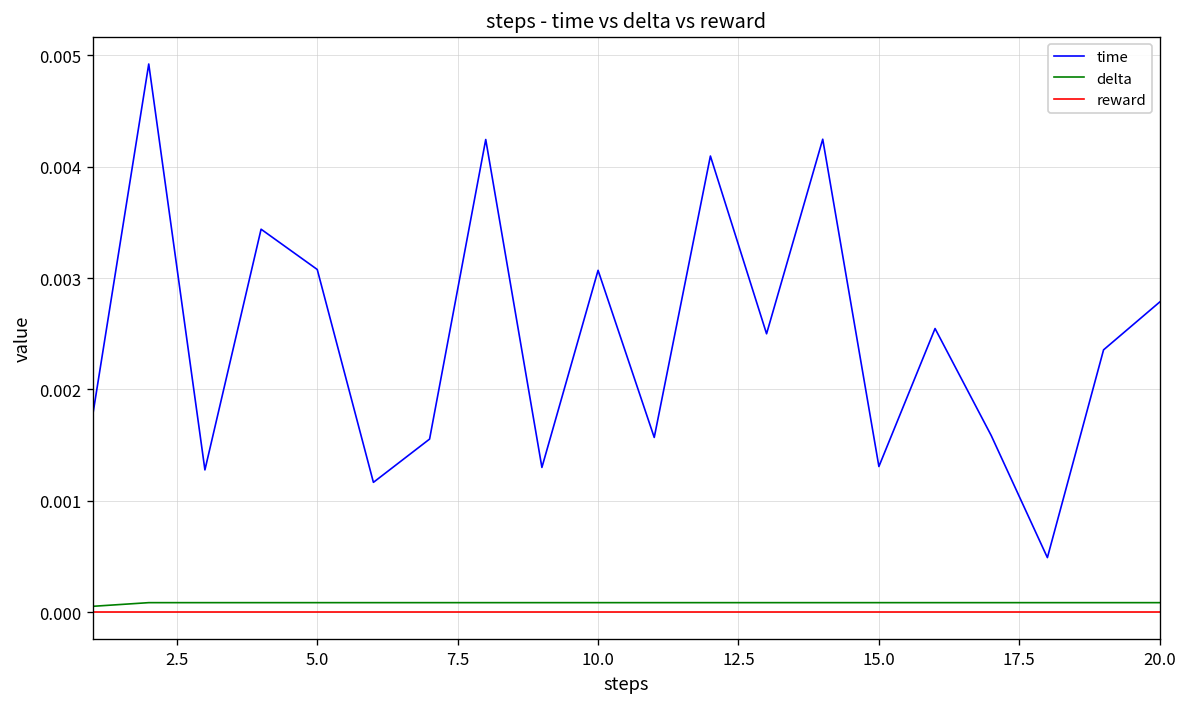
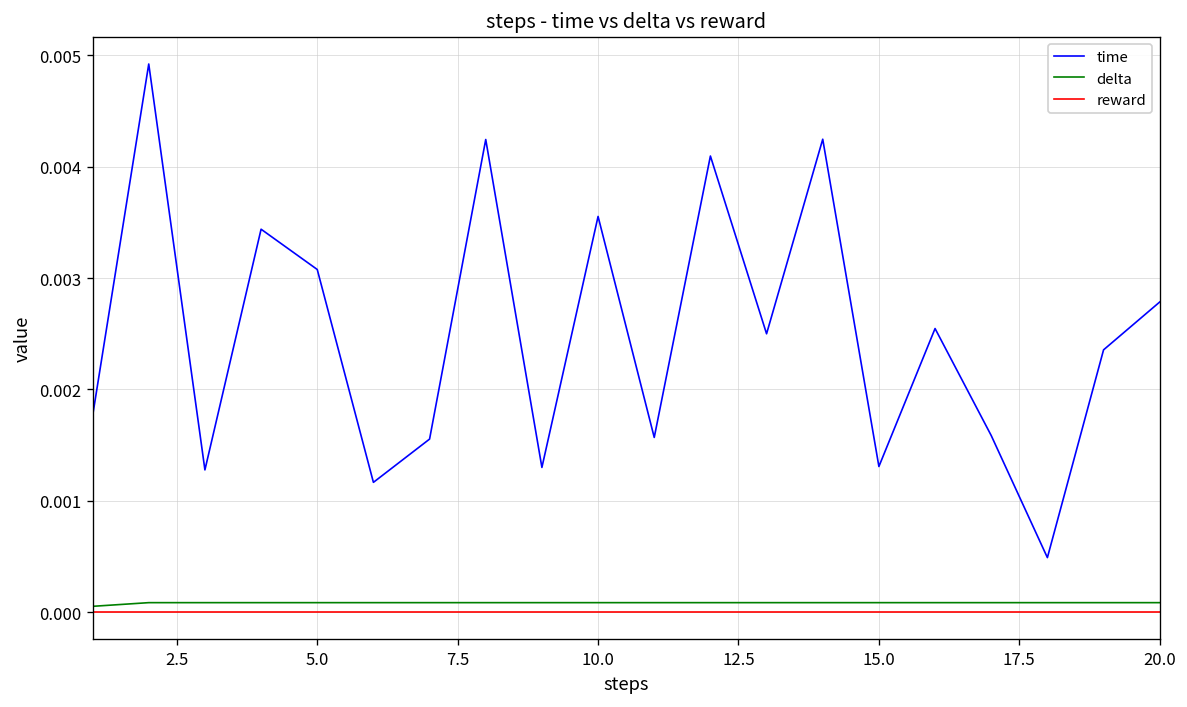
  {
    "time": {
      "5.0": 0.0031,
-     "10.0": 0.0031,
+     "10.0": 0.0036,
      "15.0": 0.0013,
      "20.0": 0.0028
    },
    "delta": {
      "5.0": 0.0001,
      "10.0": 0.0001,
      "15.0": 0.0001,
      "20.0": 0.0001
    },
    "reward": {
      "5.0": 0.0000,
      "10.0": 0.0000,
      "15.0": 0.0000,
      "20.0": 0.0000
    }
  }
